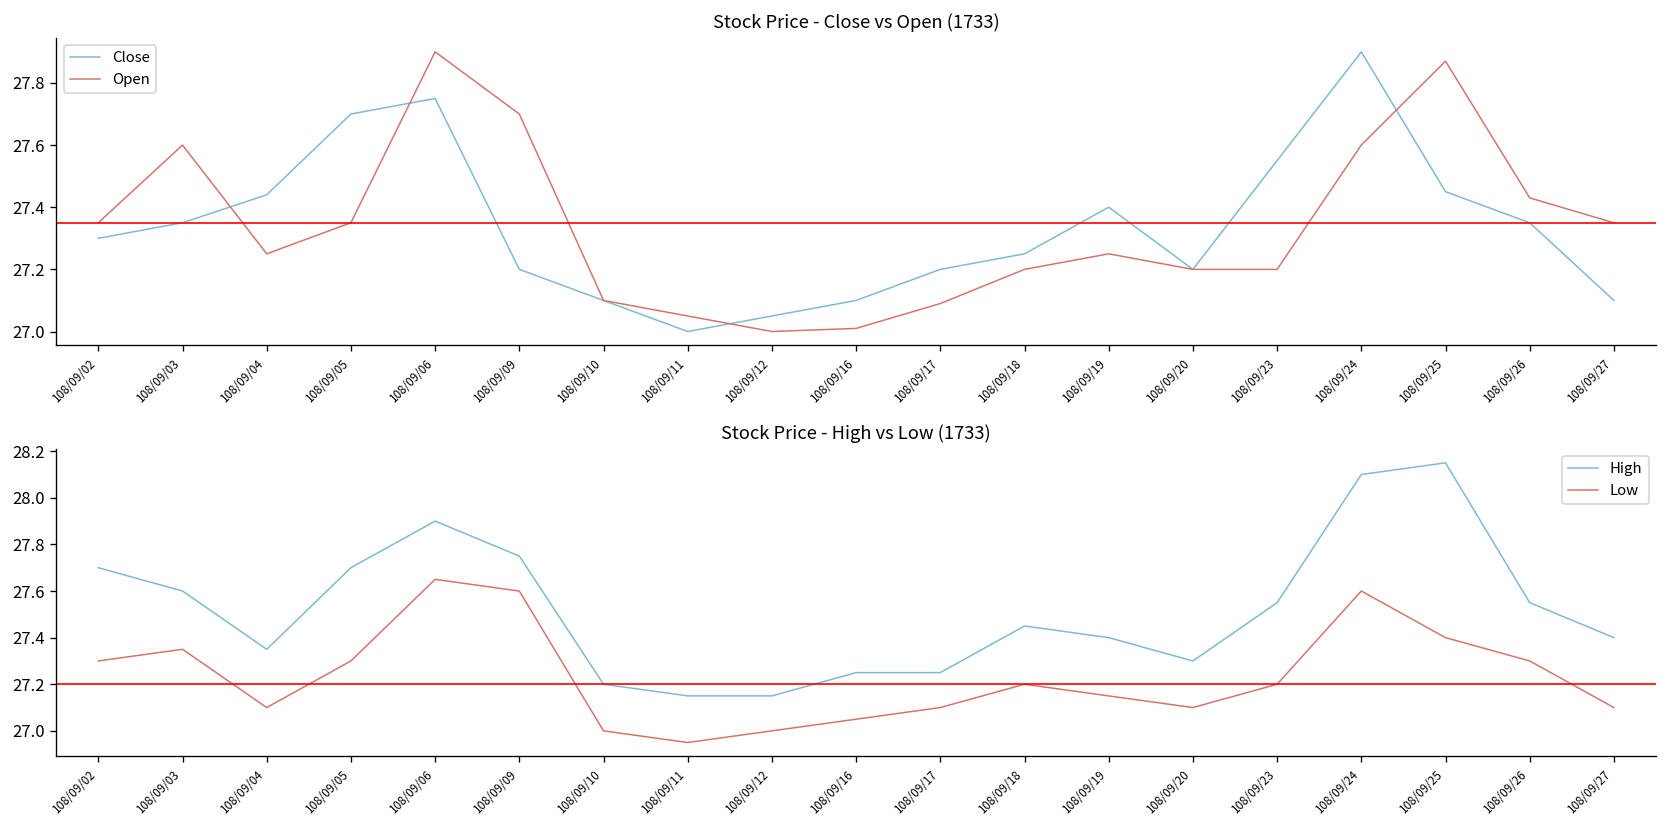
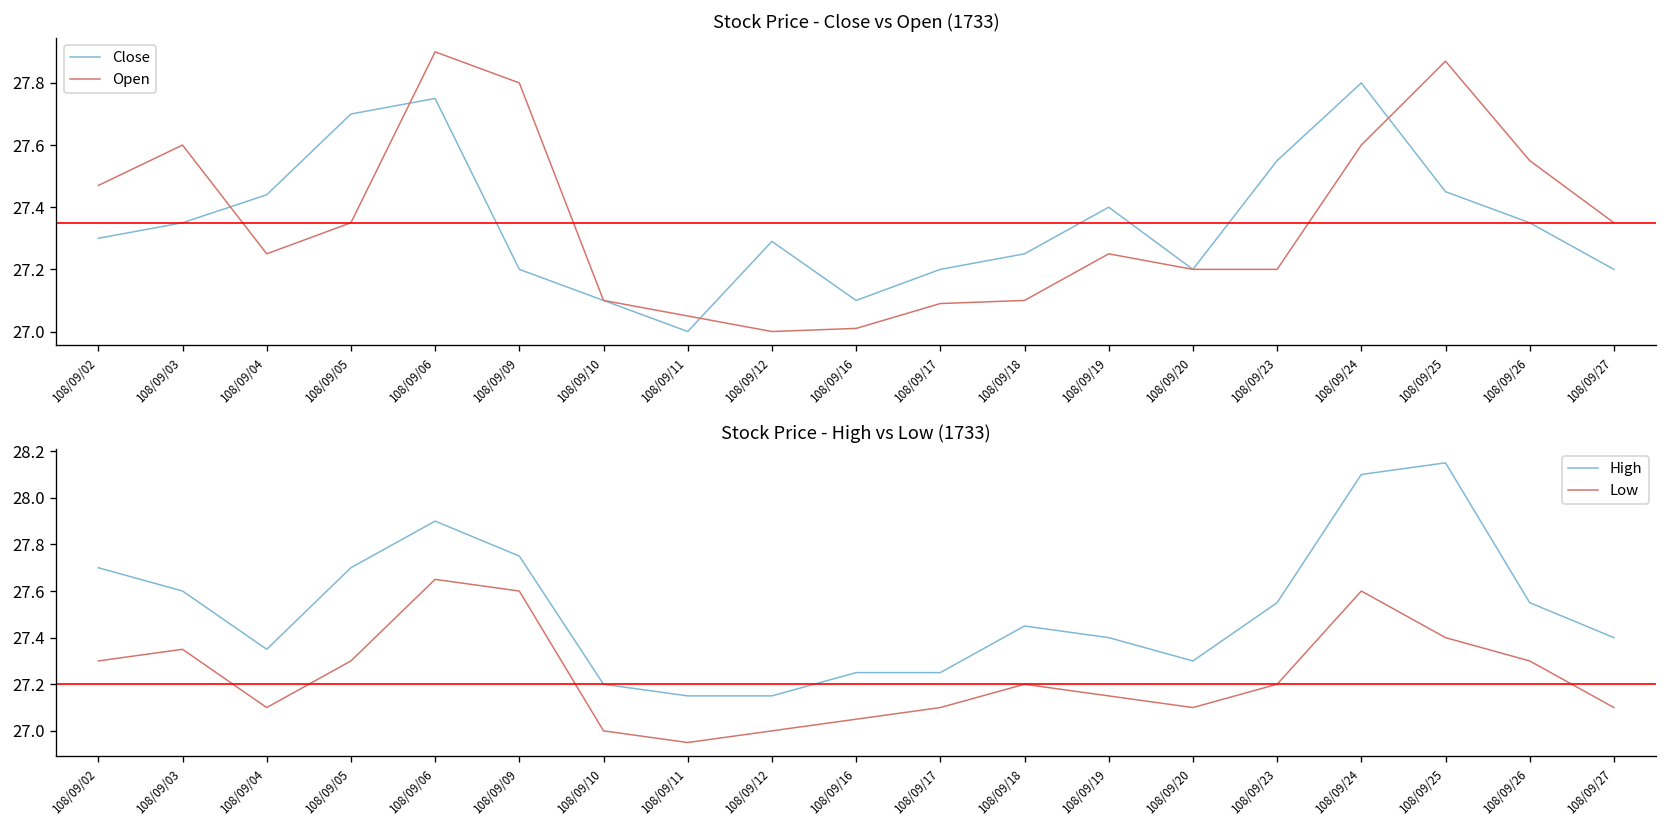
  {
    "Stock Price - Close vs Open (1733)": {
      "Close": {
        "108/09/02": 27.30,
        "108/09/03": 27.35,
        "108/09/04": 27.44,
        "108/09/05": 27.70,
        "108/09/06": 27.75,
        "108/09/09": 27.20,
        "108/09/11": 27.00,
-       "108/09/12": 27.05,
+       "108/09/12": 27.29,
        "108/09/16": 27.10,
        "108/09/17": 27.20,
        "108/09/18": 27.25,
        "108/09/19": 27.40,
        "108/09/23": 27.55,
-       "108/09/24": 27.9,
+       "108/09/24": 27.8,
        "108/09/25": 27.45,
        "108/09/26": 27.35,
-       "108/09/27": 27.1
+       "108/09/27": 27.2
      },
      "Open": {
-       "108/09/02": 27.35,
+       "108/09/02": 27.47,
        "108/09/03": 27.60,
        "108/09/04": 27.25,
        "108/09/05": 27.35,
        "108/09/06": 27.90,
-       "108/09/09": 27.7,
+       "108/09/09": 27.8,
        "108/09/11": 27.05,
        "108/09/12": 27.00,
        "108/09/16": 27.01,
        "108/09/17": 27.09,
-       "108/09/18": 27.2,
+       "108/09/18": 27.1,
        "108/09/19": 27.25,
        "108/09/23": 27.20,
        "108/09/24": 27.60,
        "108/09/25": 27.87,
-       "108/09/26": 27.43,
+       "108/09/26": 27.55,
        "108/09/27": 27.35
      }
    },
    "Stock Price - High vs Low (1733)": {
      "High": {
        "108/09/02": 27.70,
        "108/09/03": 27.60,
        "108/09/04": 27.35,
        "108/09/05": 27.70,
        "108/09/06": 27.90,
        "108/09/09": 27.75,
        "108/09/10": 27.20,
        "108/09/11": 27.15,
        "108/09/12": 27.15,
        "108/09/16": 27.25,
        "108/09/17": 27.25,
        "108/09/18": 27.45,
        "108/09/19": 27.40,
        "108/09/20": 27.30,
        "108/09/23": 27.55,
        "108/09/24": 28.10,
        "108/09/25": 28.15,
        "108/09/26": 27.55,
        "108/09/27": 27.40
      },
      "Low": {
        "108/09/02": 27.30,
        "108/09/03": 27.35,
        "108/09/04": 27.10,
        "108/09/05": 27.30,
        "108/09/06": 27.65,
        "108/09/09": 27.60,
        "108/09/10": 27.00,
        "108/09/11": 26.95,
        "108/09/12": 27.00,
        "108/09/16": 27.05,
        "108/09/17": 27.10,
        "108/09/18": 27.20,
        "108/09/19": 27.15,
        "108/09/20": 27.10,
        "108/09/23": 27.20,
        "108/09/24": 27.60,
        "108/09/25": 27.40,
        "108/09/26": 27.30,
        "108/09/27": 27.10
      }
    }
  }
